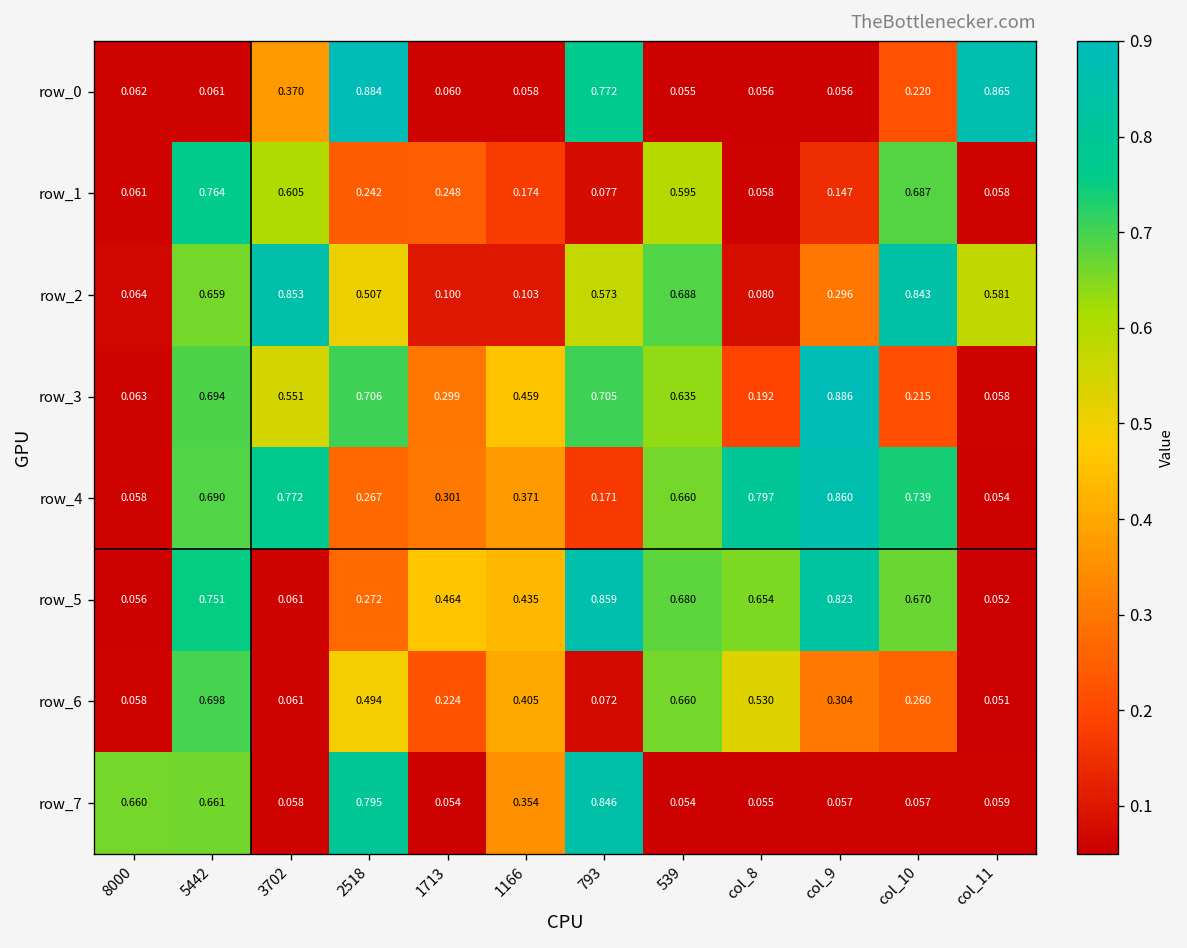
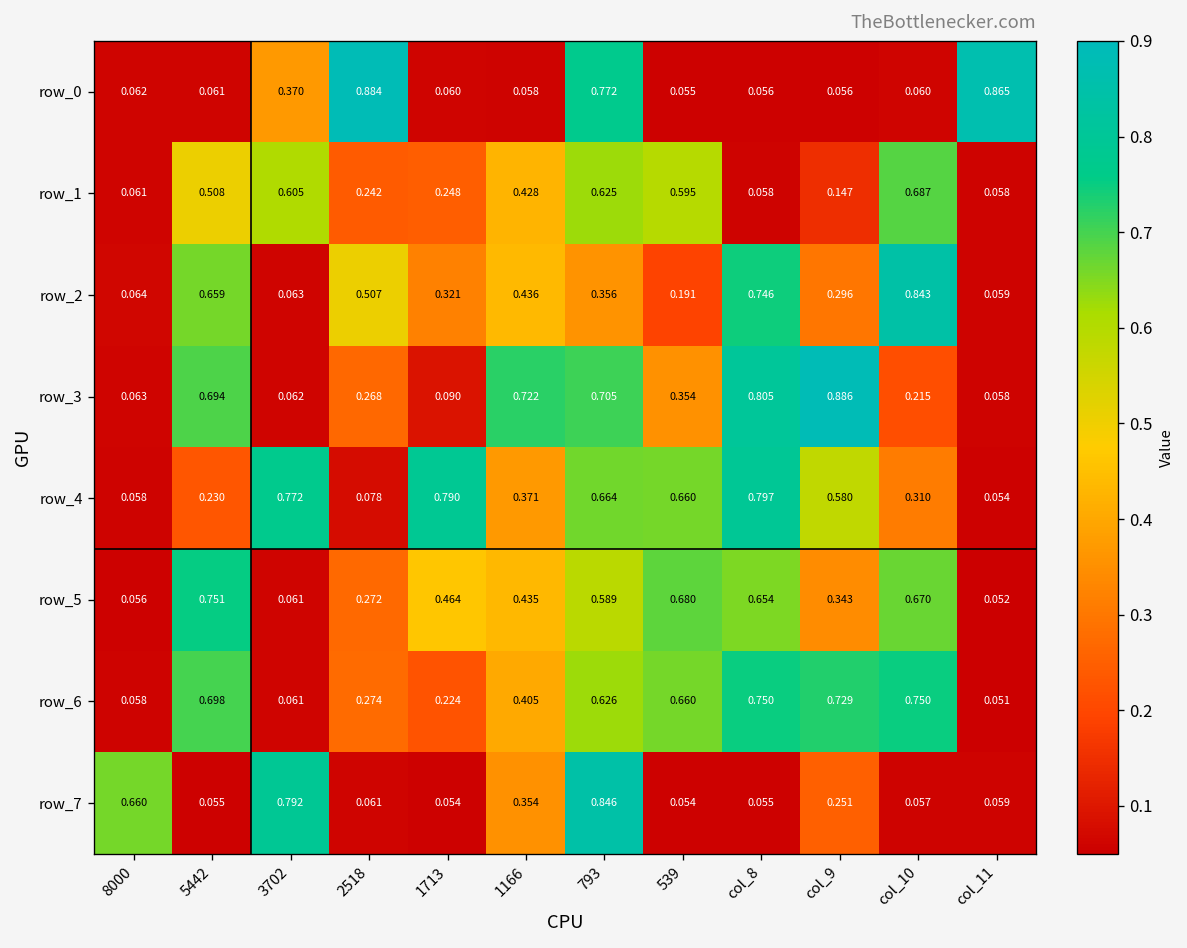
  {
    "row_0": {
      "8000": 0.062,
      "5442": 0.061,
      "3702": 0.370,
      "2518": 0.884,
      "1713": 0.060,
      "1166": 0.058,
      "793": 0.772,
      "539": 0.055,
      "col_8": 0.056,
      "col_9": 0.056,
-     "col_10": 0.220,
+     "col_10": 0.060,
      "col_11": 0.865
    },
    "row_1": {
      "8000": 0.061,
-     "5442": 0.764,
+     "5442": 0.508,
      "3702": 0.605,
      "2518": 0.242,
      "1713": 0.248,
-     "1166": 0.174,
-     "793": 0.077,
+     "1166": 0.428,
+     "793": 0.625,
      "539": 0.595,
      "col_8": 0.058,
      "col_9": 0.147,
      "col_10": 0.687,
      "col_11": 0.058
    },
    "row_2": {
      "8000": 0.064,
      "5442": 0.659,
-     "3702": 0.853,
+     "3702": 0.063,
      "2518": 0.507,
-     "1713": 0.100,
-     "1166": 0.103,
-     "793": 0.573,
-     "539": 0.688,
-     "col_8": 0.080,
+     "1713": 0.321,
+     "1166": 0.436,
+     "793": 0.356,
+     "539": 0.191,
+     "col_8": 0.746,
      "col_9": 0.296,
      "col_10": 0.843,
-     "col_11": 0.581
+     "col_11": 0.059
    },
    "row_3": {
      "8000": 0.063,
      "5442": 0.694,
-     "3702": 0.551,
-     "2518": 0.706,
-     "1713": 0.299,
-     "1166": 0.459,
+     "3702": 0.062,
+     "2518": 0.268,
+     "1713": 0.090,
+     "1166": 0.722,
      "793": 0.705,
-     "539": 0.635,
-     "col_8": 0.192,
+     "539": 0.354,
+     "col_8": 0.805,
      "col_9": 0.886,
      "col_10": 0.215,
      "col_11": 0.058
    },
    "row_4": {
      "8000": 0.058,
-     "5442": 0.690,
+     "5442": 0.230,
      "3702": 0.772,
-     "2518": 0.267,
-     "1713": 0.301,
+     "2518": 0.078,
+     "1713": 0.790,
      "1166": 0.371,
-     "793": 0.171,
+     "793": 0.664,
      "539": 0.660,
      "col_8": 0.797,
-     "col_9": 0.860,
-     "col_10": 0.739,
+     "col_9": 0.580,
+     "col_10": 0.310,
      "col_11": 0.054
    },
    "row_5": {
      "8000": 0.056,
      "5442": 0.751,
      "3702": 0.061,
      "2518": 0.272,
      "1713": 0.464,
      "1166": 0.435,
-     "793": 0.859,
+     "793": 0.589,
      "539": 0.680,
      "col_8": 0.654,
-     "col_9": 0.823,
+     "col_9": 0.343,
      "col_10": 0.670,
      "col_11": 0.052
    },
    "row_6": {
      "8000": 0.058,
      "5442": 0.698,
      "3702": 0.061,
-     "2518": 0.494,
+     "2518": 0.274,
      "1713": 0.224,
      "1166": 0.405,
-     "793": 0.072,
+     "793": 0.626,
      "539": 0.660,
-     "col_8": 0.530,
-     "col_9": 0.304,
-     "col_10": 0.260,
+     "col_8": 0.750,
+     "col_9": 0.729,
+     "col_10": 0.750,
      "col_11": 0.051
    },
    "row_7": {
      "8000": 0.660,
-     "5442": 0.661,
-     "3702": 0.058,
-     "2518": 0.795,
+     "5442": 0.055,
+     "3702": 0.792,
+     "2518": 0.061,
      "1713": 0.054,
      "1166": 0.354,
      "793": 0.846,
      "539": 0.054,
      "col_8": 0.055,
-     "col_9": 0.057,
+     "col_9": 0.251,
      "col_10": 0.057,
      "col_11": 0.059
    }
  }
